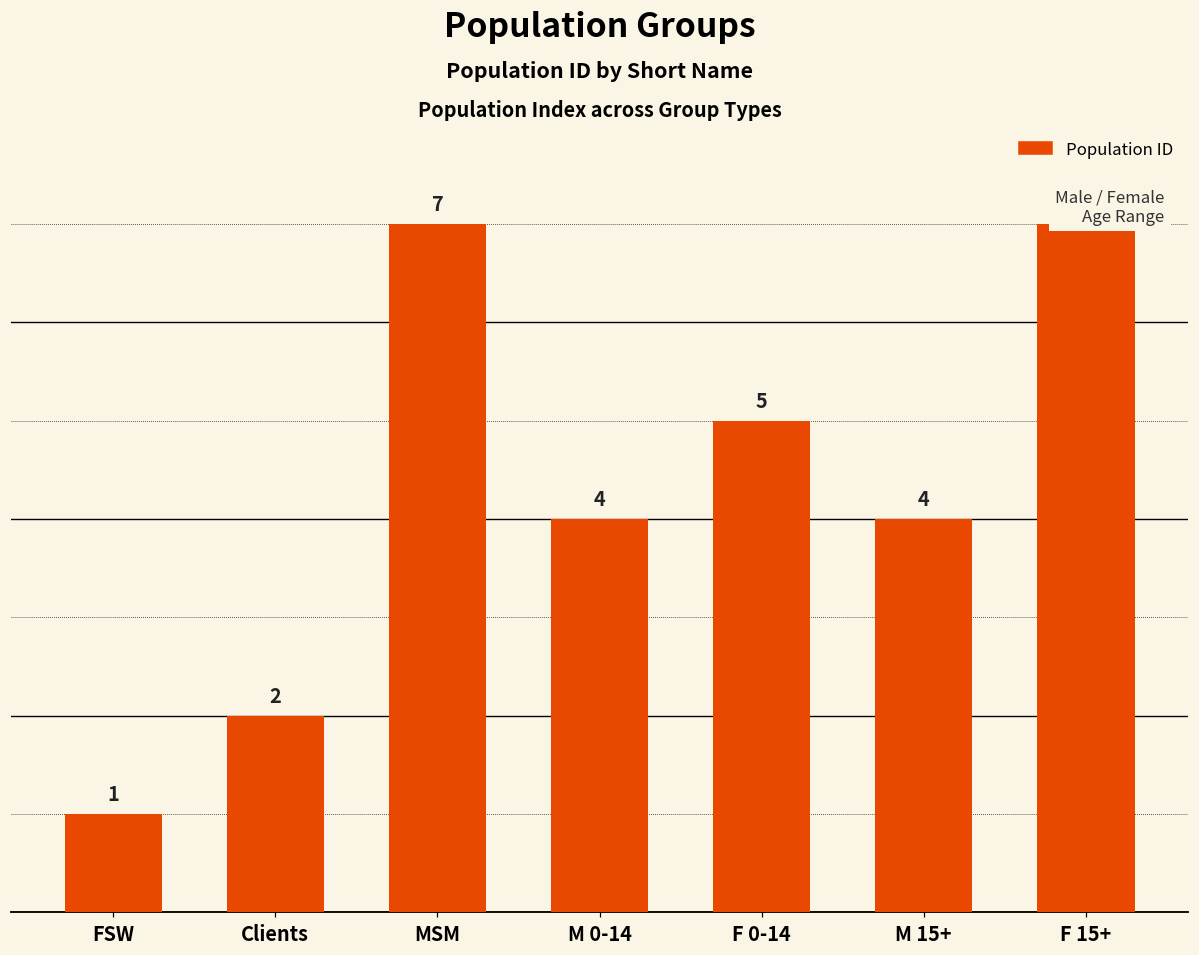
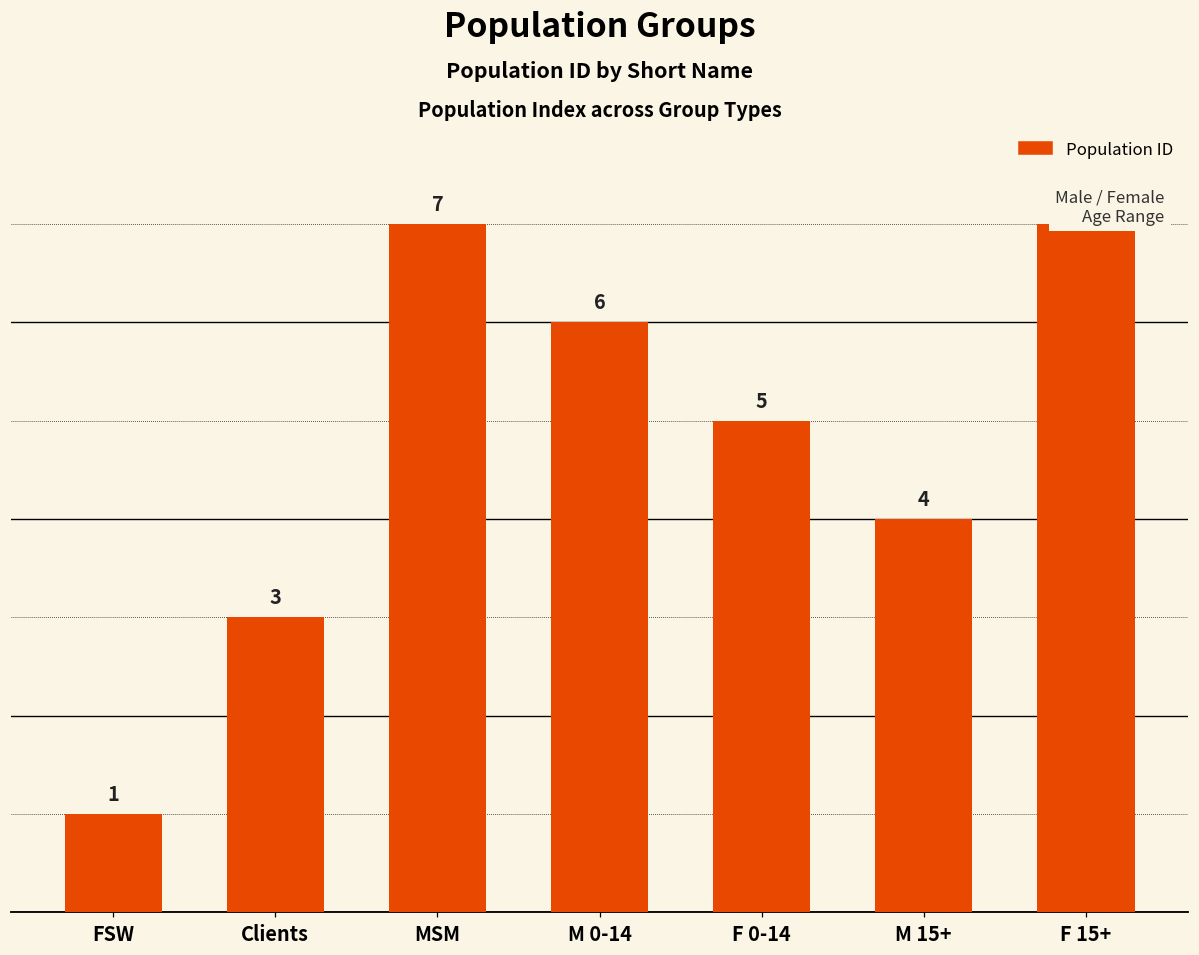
  {
    "FSW": 1,
-   "Clients": 2,
+   "Clients": 3,
    "MSM": 7,
-   "M 0-14": 4,
+   "M 0-14": 6,
    "F 0-14": 5,
    "M 15+": 4
  }
